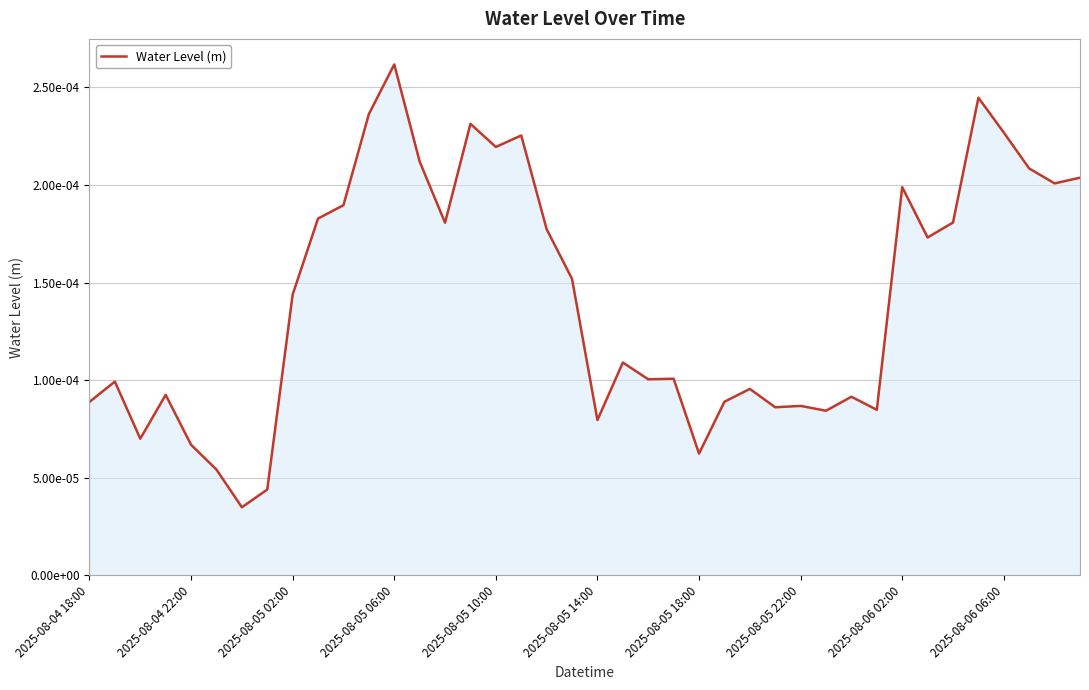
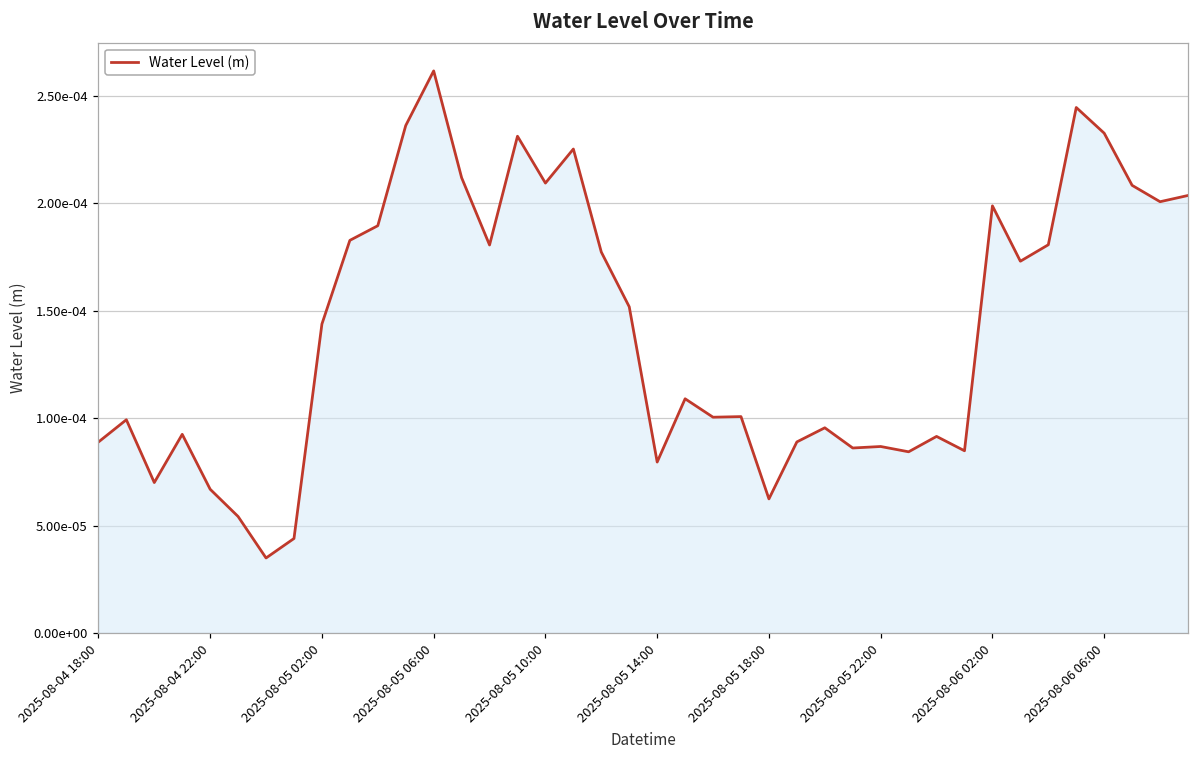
  {
    "2025-08-04 18:00": 0.000089,
    "2025-08-04 22:00": 0.000067,
    "2025-08-05 02:00": 0.000144,
    "2025-08-05 06:00": 0.000262,
-   "2025-08-05 10:00": 0.000219,
+   "2025-08-05 10:00": 0.000209,
    "2025-08-05 14:00": 0.000080,
    "2025-08-05 18:00": 0.000062,
    "2025-08-05 22:00": 0.000087,
    "2025-08-06 02:00": 0.000199,
-   "2025-08-06 06:00": 0.000227
+   "2025-08-06 06:00": 0.000233
  }
